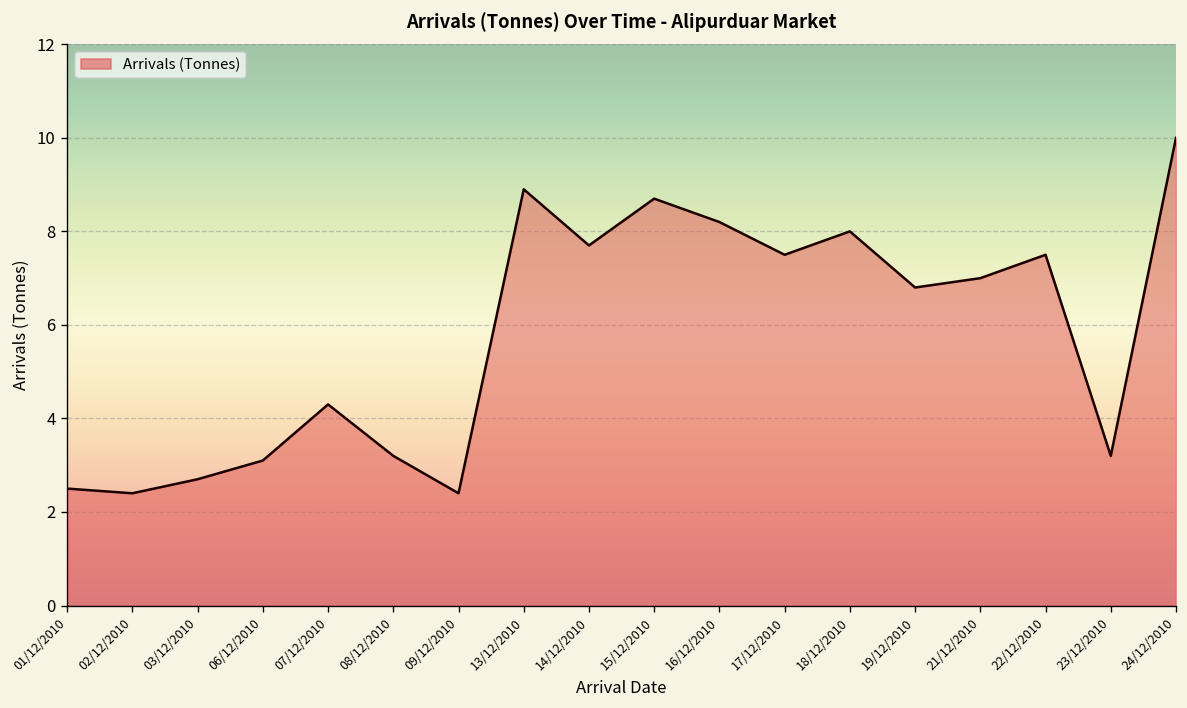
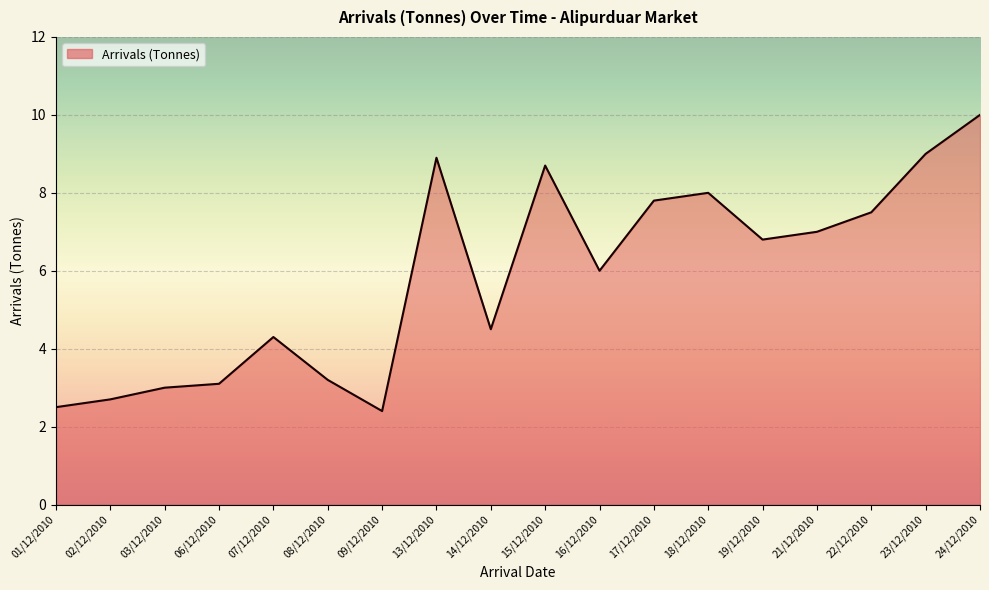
  {
    "01/12/2010": 2.5,
-   "02/12/2010": 2.4,
-   "03/12/2010": 2.7,
+   "02/12/2010": 2.7,
+   "03/12/2010": 3.0,
    "06/12/2010": 3.1,
    "07/12/2010": 4.3,
    "08/12/2010": 3.2,
    "09/12/2010": 2.4,
    "13/12/2010": 8.9,
-   "14/12/2010": 7.7,
+   "14/12/2010": 4.5,
    "15/12/2010": 8.7,
-   "16/12/2010": 8.2,
-   "17/12/2010": 7.5,
+   "16/12/2010": 6.0,
+   "17/12/2010": 7.8,
    "18/12/2010": 8.0,
    "19/12/2010": 6.8,
    "21/12/2010": 7.0,
    "22/12/2010": 7.5,
-   "23/12/2010": 3.2,
+   "23/12/2010": 9.0,
    "24/12/2010": 10.0
  }
